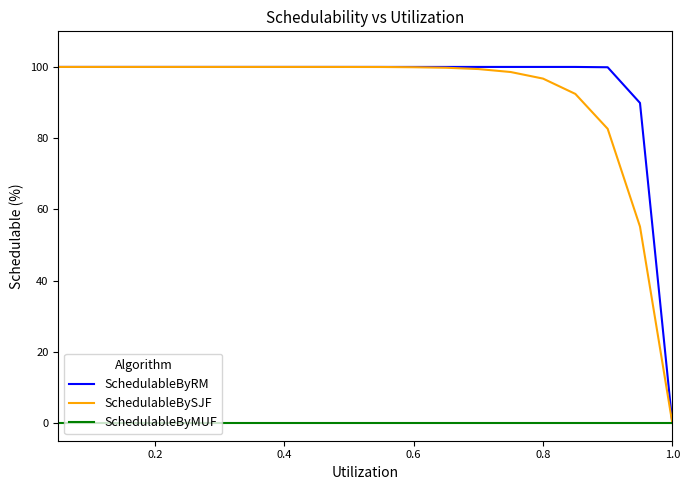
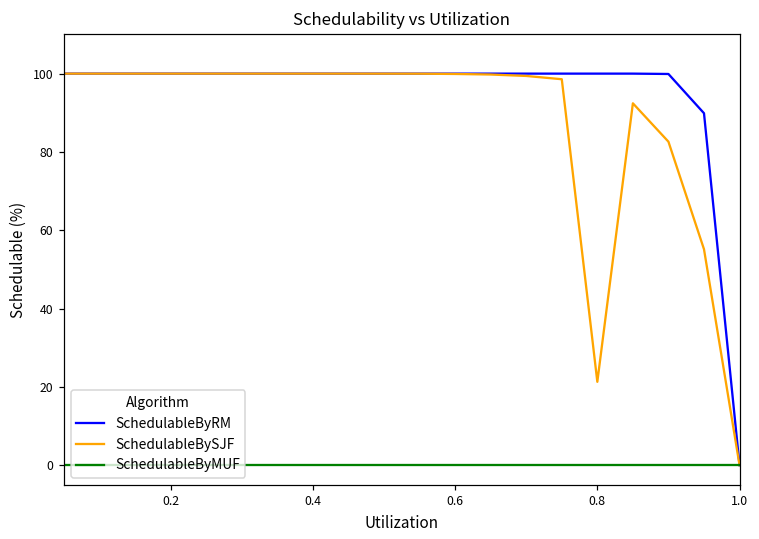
  {
    "SchedulableByRM": {
      "0.8": 100
    },
    "SchedulableBySJF": {
-     "0.8": 97
+     "0.8": 21
    },
    "SchedulableByMUF": {
      "0.4": 0,
      "0.6": 0,
      "0.8": 0
    }
  }
